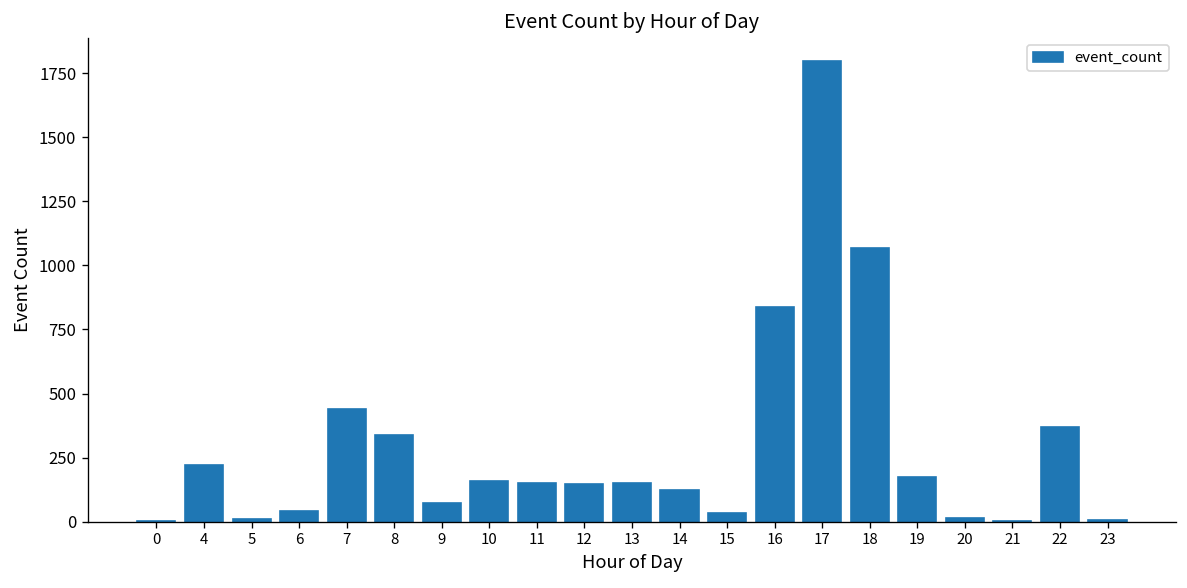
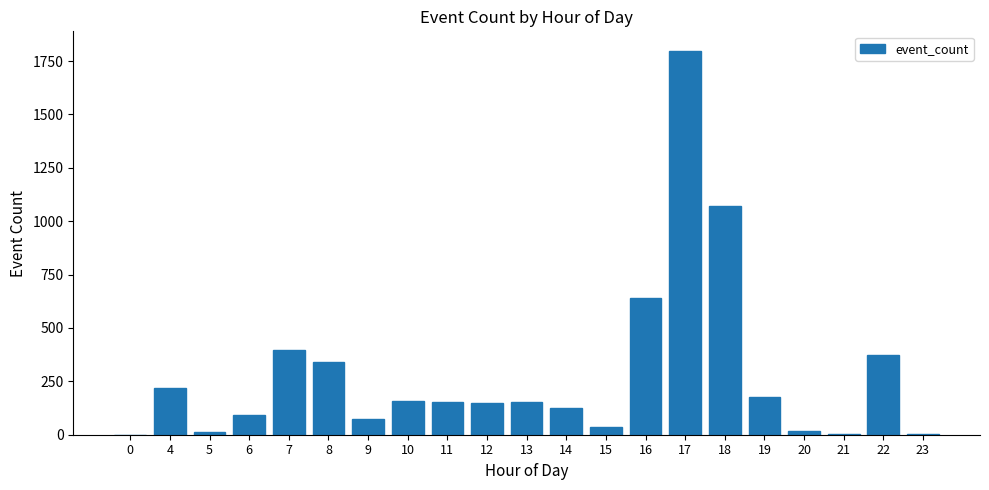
  {
    "4": 220,
-   "6": 40,
-   "7": 440,
+   "6": 90,
+   "7": 400,
    "8": 340,
    "9": 70,
    "10": 160,
    "11": 150,
    "12": 150,
    "13": 150,
    "14": 120,
    "15": 40,
-   "16": 840,
+   "16": 640,
    "17": 1800,
    "18": 1070,
    "19": 180,
    "20": 20,
    "22": 370
  }
